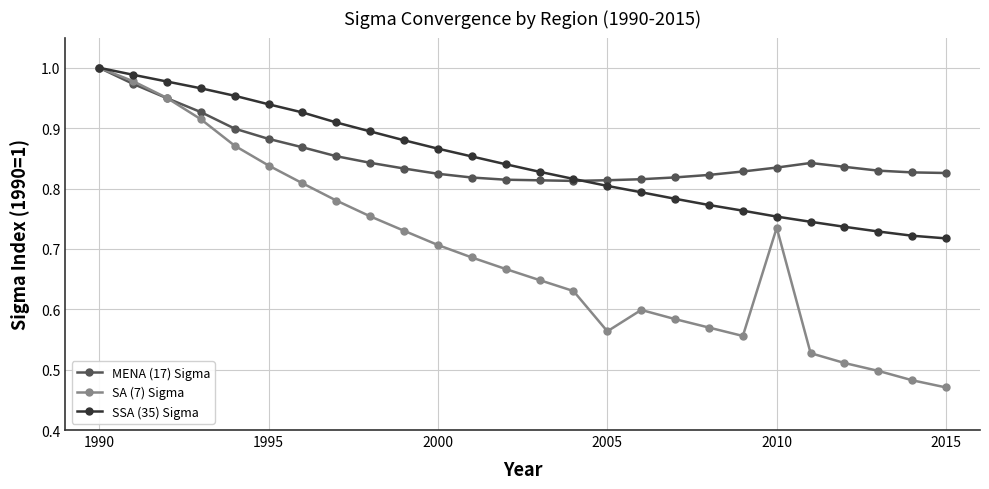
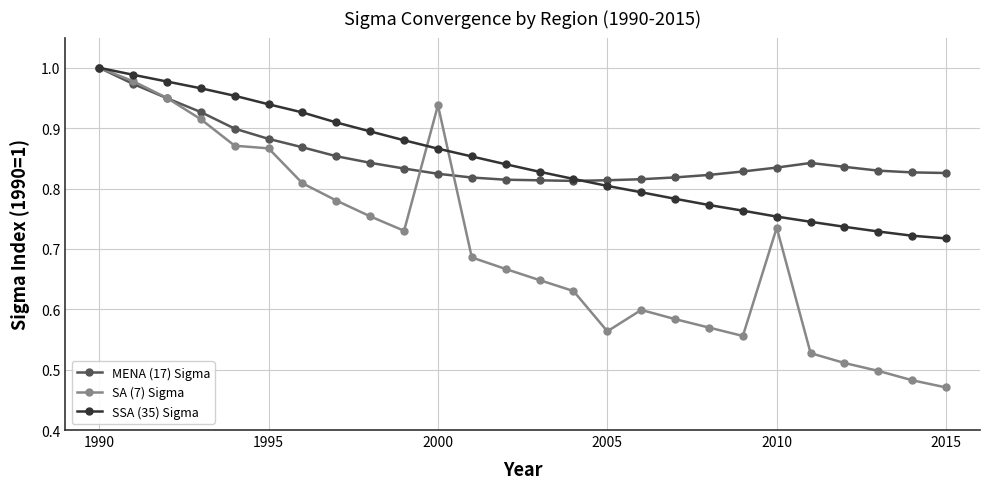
  {
    "SA (7) Sigma": {
-     "1995": 0.84,
-     "2000": 0.71,
+     "1995": 0.87,
+     "2000": 0.94,
      "2005": 0.56,
      "2010": 0.74,
      "2015": 0.47
    }
  }
